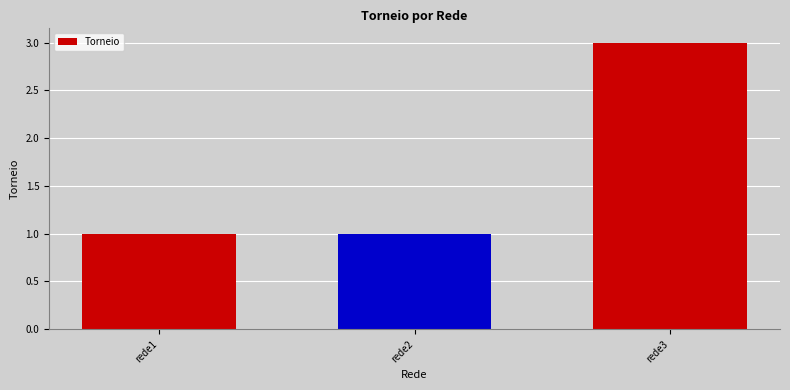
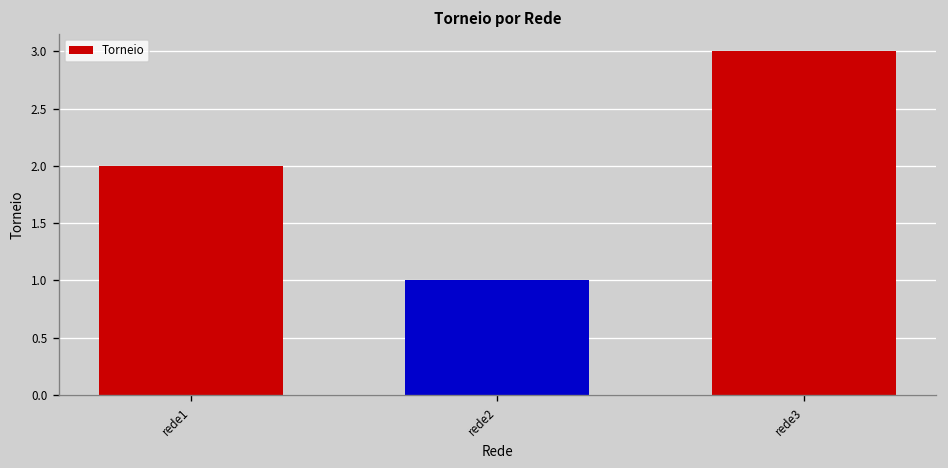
  {
-   "rede1": 1,
+   "rede1": 2,
    "rede2": 1,
    "rede3": 3
  }
